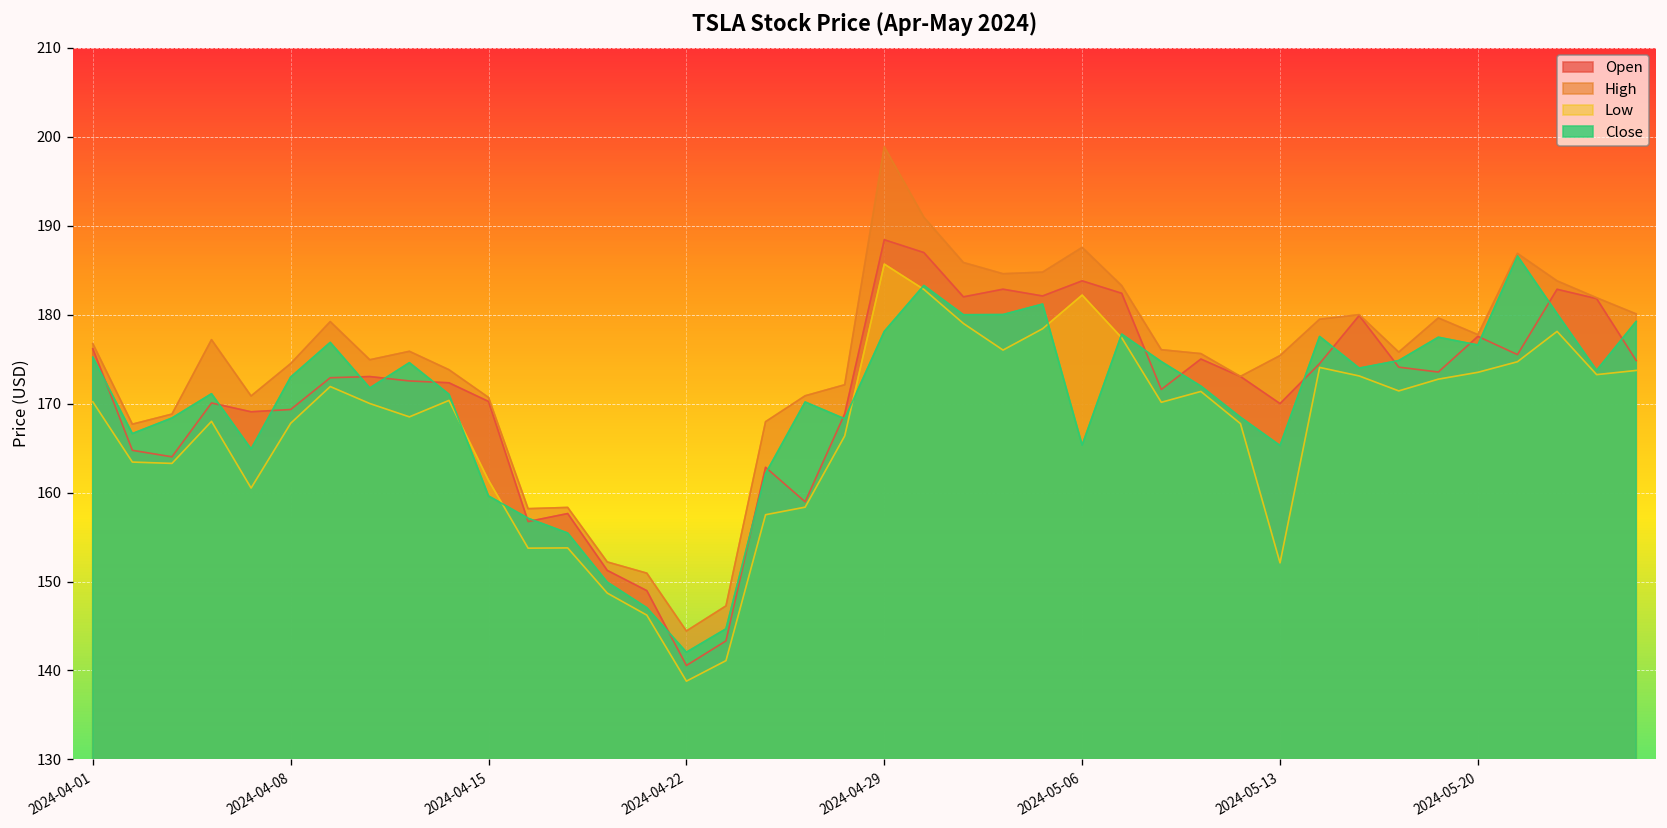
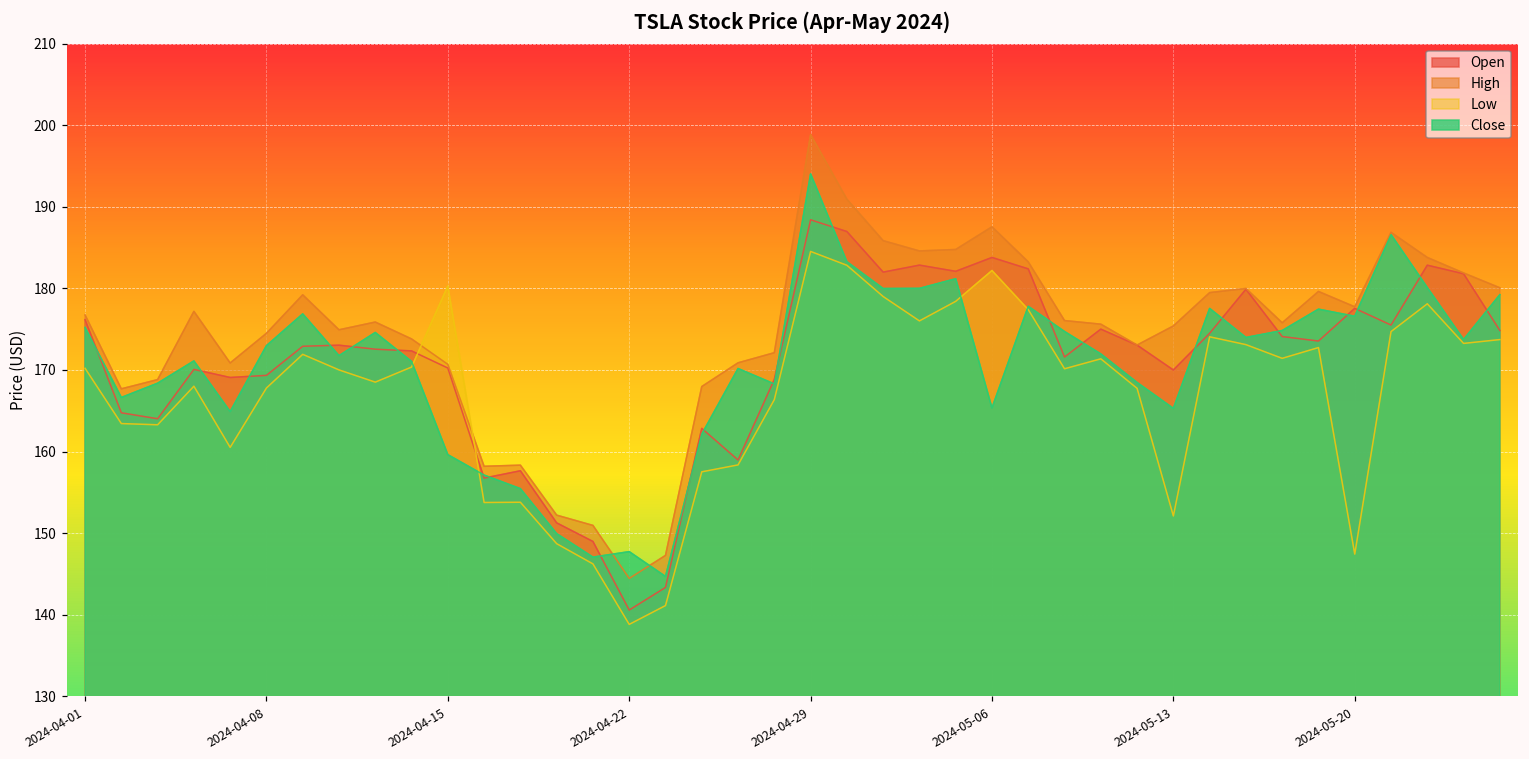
  {
    "Low": {
      "2024-04-01": 170,
      "2024-04-08": 168,
-     "2024-04-15": 161,
+     "2024-04-15": 180,
      "2024-04-22": 139,
-     "2024-04-29": 186,
+     "2024-04-29": 185,
      "2024-05-06": 182,
      "2024-05-13": 152,
-     "2024-05-20": 174
+     "2024-05-20": 147
    },
    "Close": {
      "2024-04-01": 175,
      "2024-04-08": 173,
      "2024-04-15": 160,
-     "2024-04-22": 142,
-     "2024-04-29": 178,
+     "2024-04-22": 148,
+     "2024-04-29": 194,
      "2024-05-06": 165,
      "2024-05-13": 165,
      "2024-05-20": 177
    }
  }
